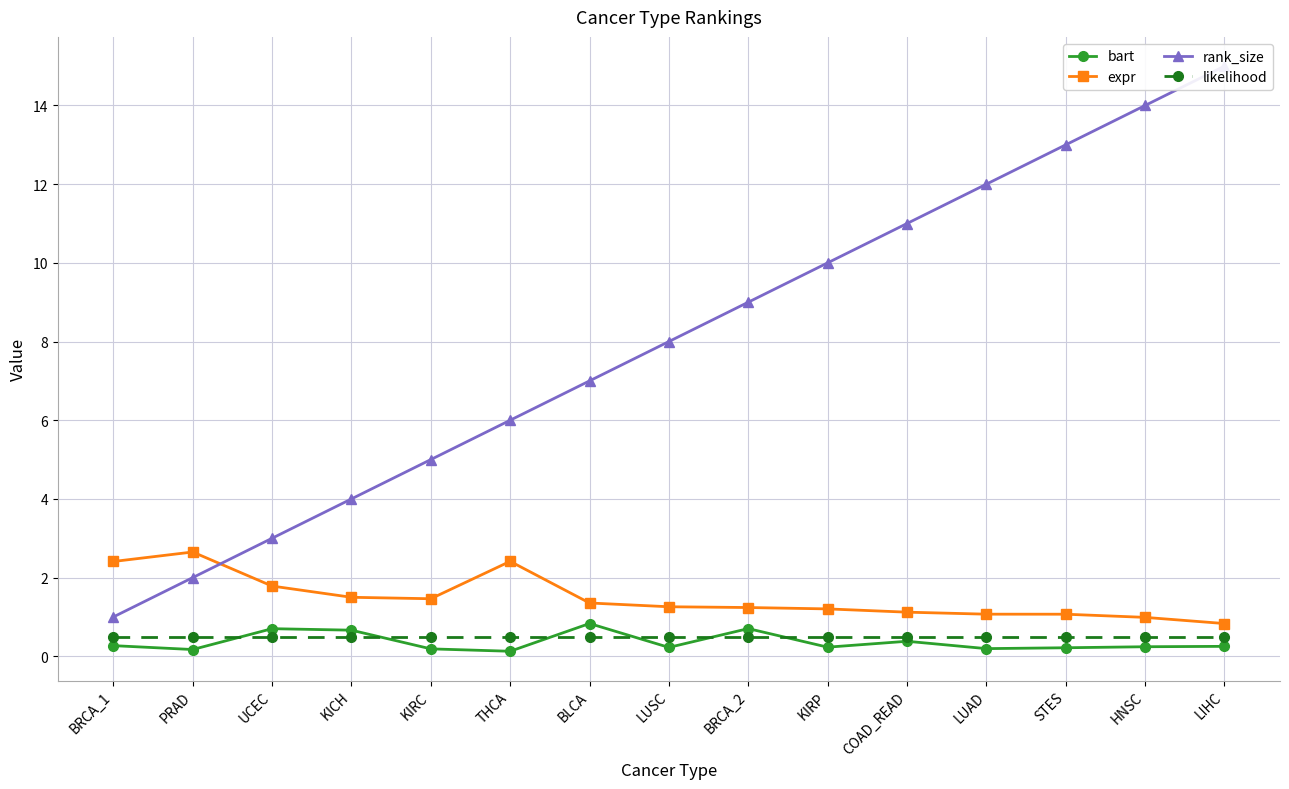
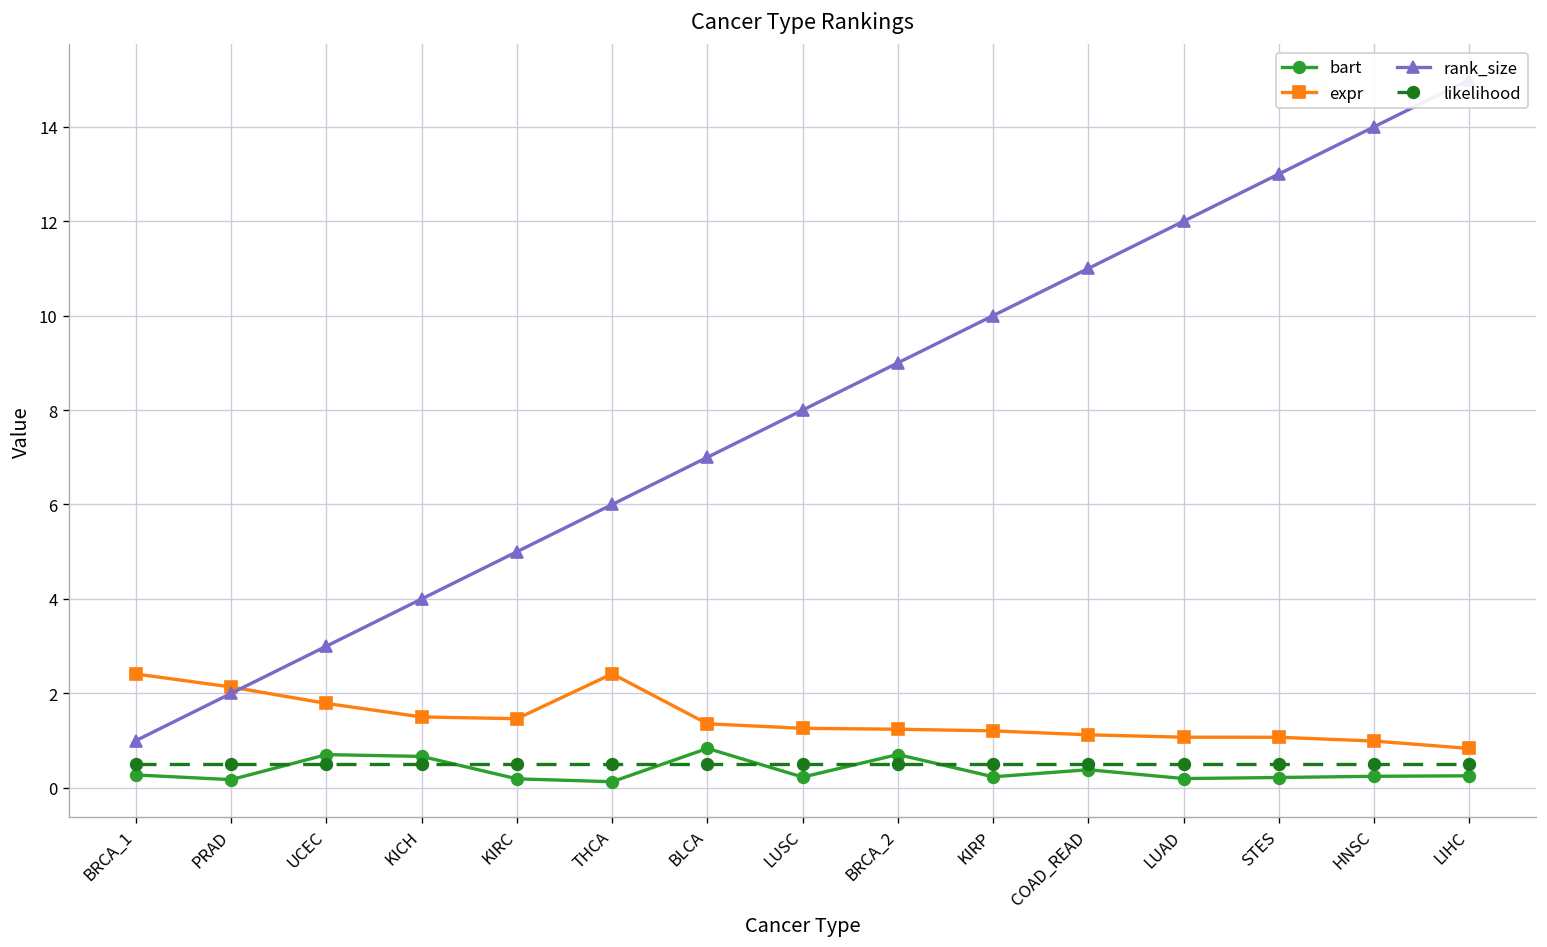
  {
    "expr": {
      "BRCA_1": 2.4,
-     "PRAD": 2.7,
+     "PRAD": 2.1,
      "UCEC": 1.8,
      "KICH": 1.5,
      "KIRC": 1.5,
      "THCA": 2.4,
      "BLCA": 1.4,
      "LUSC": 1.3,
      "BRCA_2": 1.2,
      "KIRP": 1.2,
      "COAD_READ": 1.1,
      "LUAD": 1.1,
      "STES": 1.1,
      "HNSC": 1.0,
      "LIHC": 0.8
    },
    "rank_size": {
      "BRCA_1": 1.0,
      "PRAD": 2.0,
      "UCEC": 3.0,
      "KICH": 4.0,
      "KIRC": 5.0,
      "THCA": 6.0,
      "BLCA": 7.0,
      "LUSC": 8.0,
      "BRCA_2": 9.0,
      "KIRP": 10.0,
      "COAD_READ": 11.0,
      "LUAD": 12.0,
      "STES": 13.0,
      "HNSC": 14.0
    }
  }
